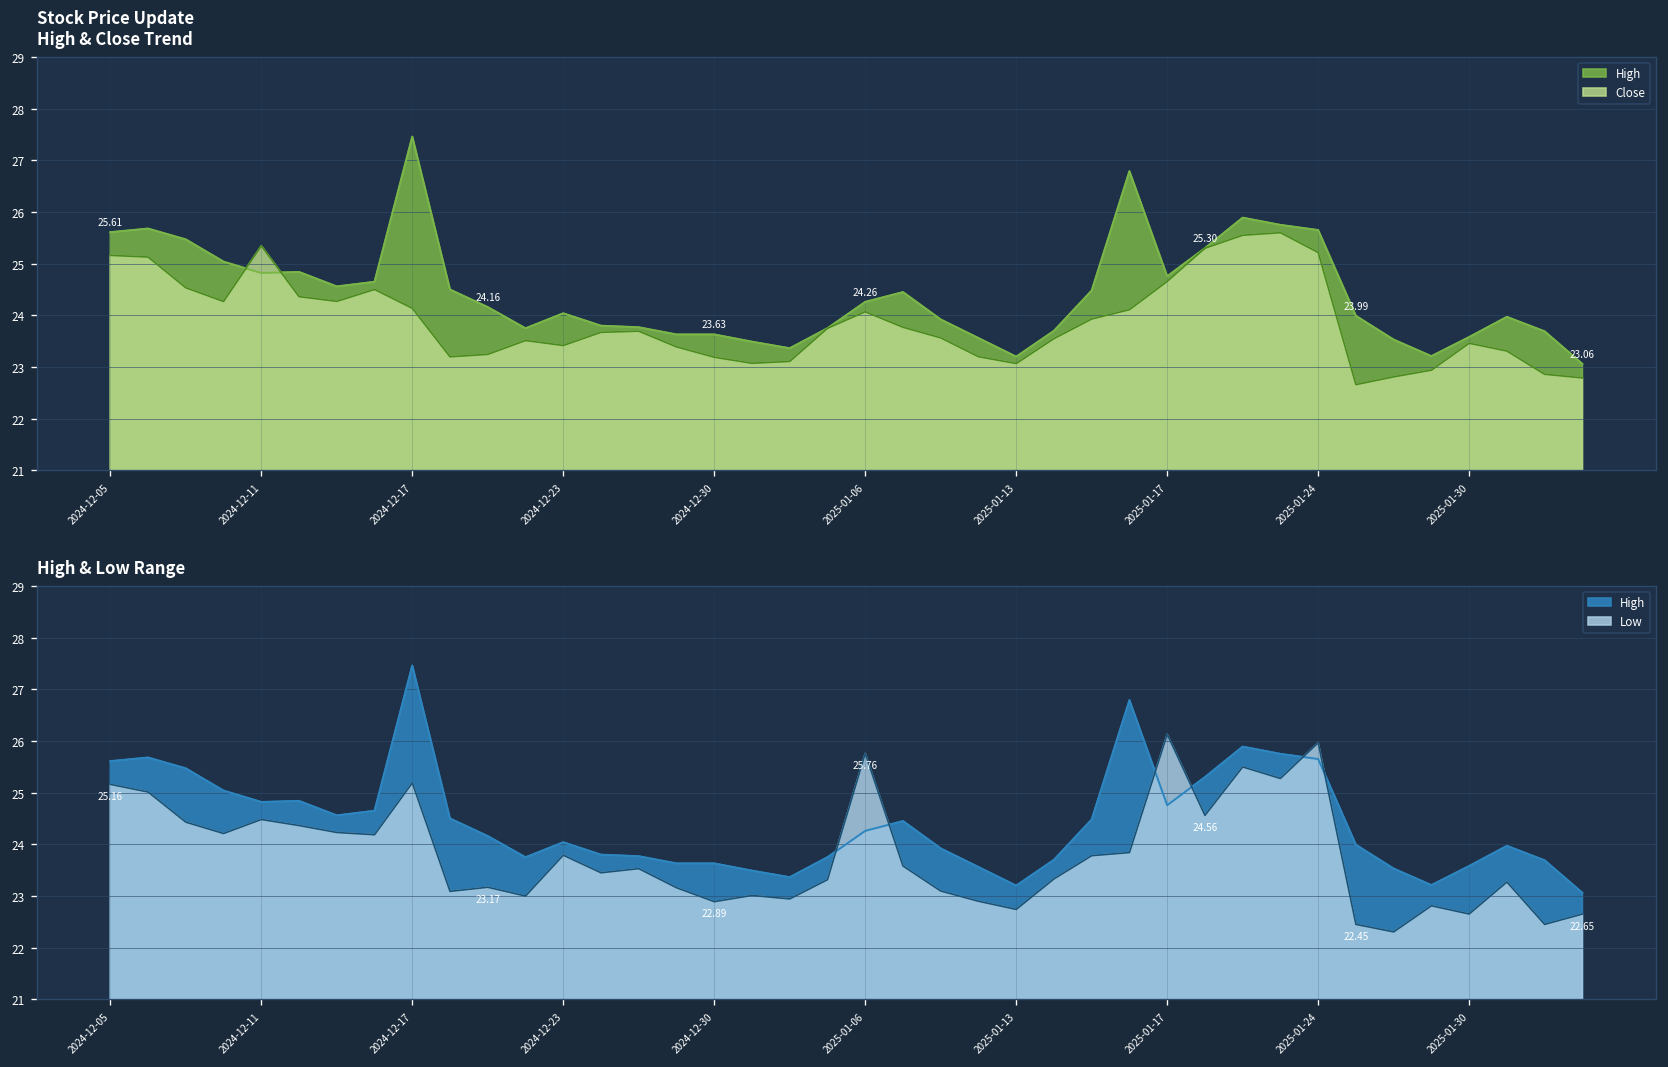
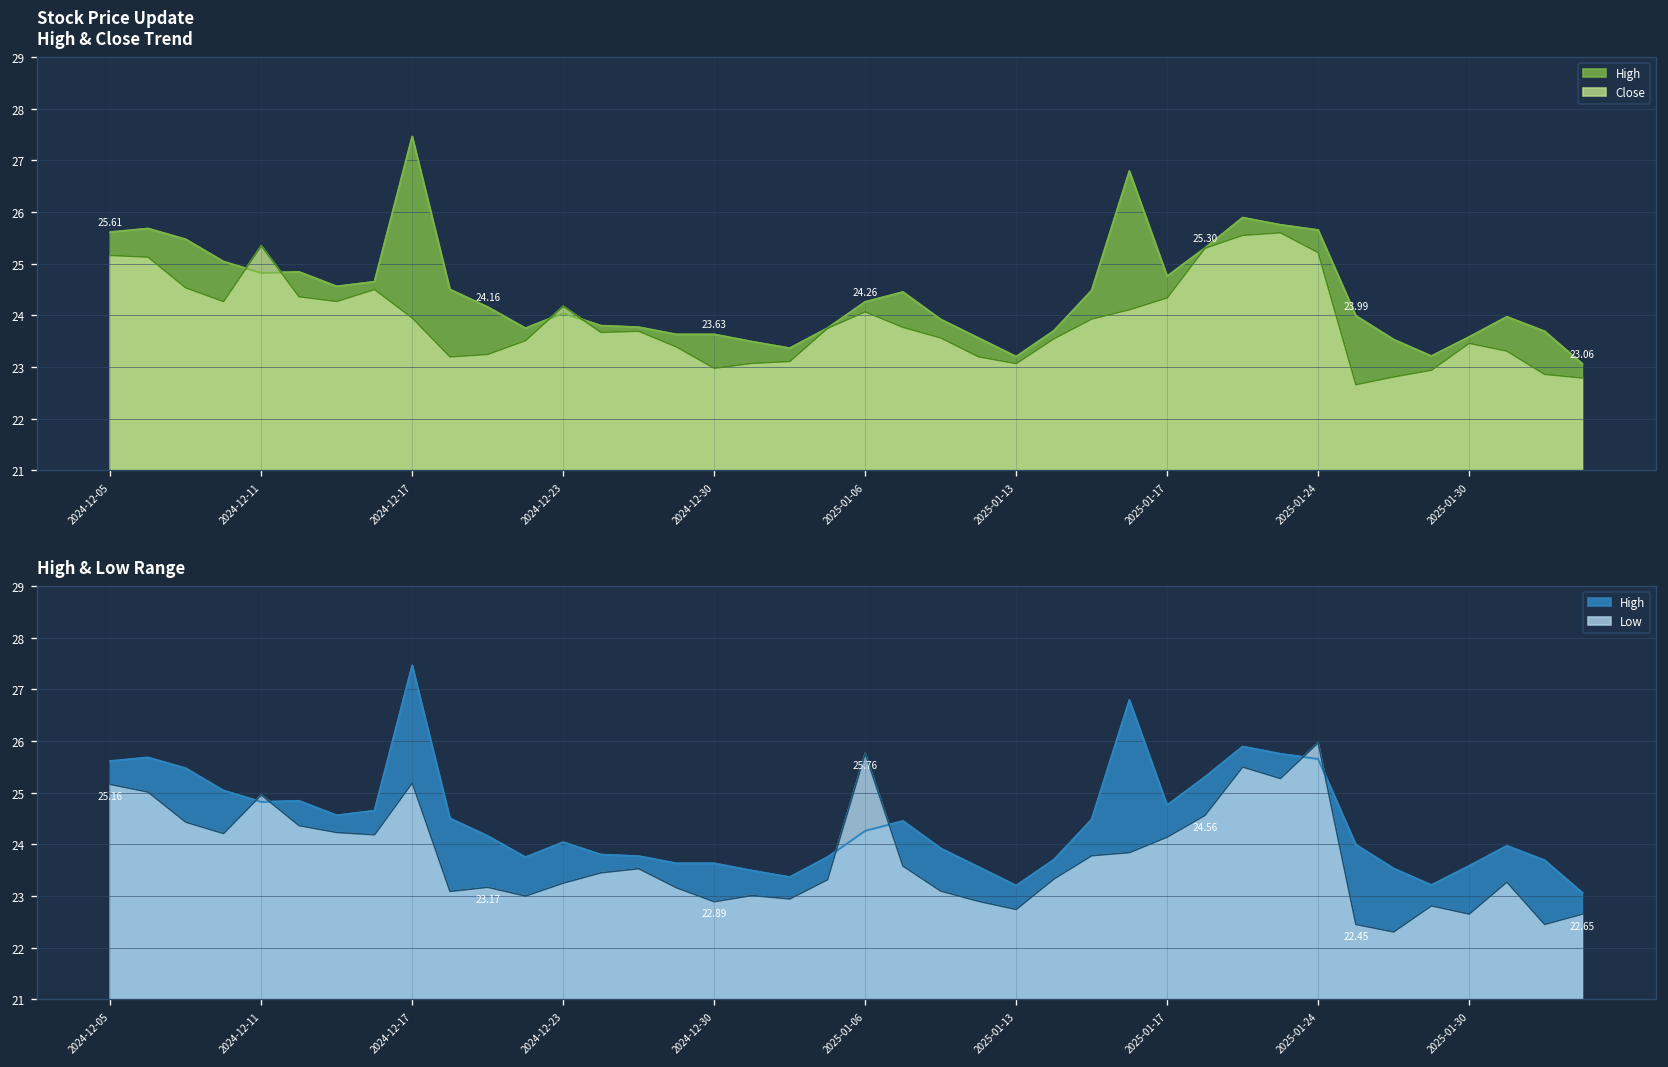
  {
    "Stock Price Update High & Close Trend": {
      "Close": {
        "2024-12-05": 25.2,
        "2024-12-11": 25.3,
-       "2024-12-17": 24.1,
-       "2024-12-23": 23.4,
-       "2024-12-30": 23.2,
+       "2024-12-17": 24.0,
+       "2024-12-23": 24.2,
+       "2024-12-30": 23.0,
        "2025-01-06": 24.1,
        "2025-01-13": 23.1,
-       "2025-01-17": 24.7,
+       "2025-01-17": 24.3,
        "2025-01-24": 25.2,
        "2025-01-30": 23.5
      }
    },
    "High & Low Range": {
      "High": {
        "2024-12-05": 25.6,
        "2024-12-11": 24.8,
        "2024-12-17": 27.5,
        "2024-12-23": 24.0,
        "2024-12-30": 23.6,
        "2025-01-06": 24.3,
        "2025-01-13": 23.2,
        "2025-01-17": 24.8,
        "2025-01-24": 25.6,
        "2025-01-30": 23.6
      },
      "Low": {
-       "2024-12-11": 24.5,
+       "2024-12-11": 25.0,
        "2024-12-17": 25.2,
-       "2024-12-23": 23.8,
+       "2024-12-23": 23.2,
        "2025-01-13": 22.7,
-       "2025-01-17": 26.1,
+       "2025-01-17": 24.1,
        "2025-01-24": 26.0,
        "2025-01-30": 22.7
      }
    }
  }
